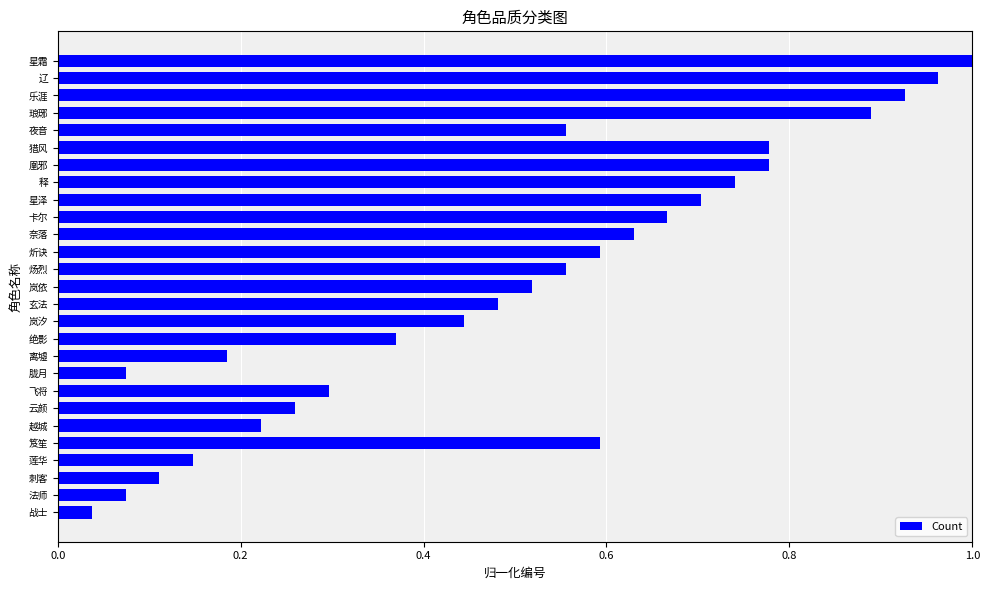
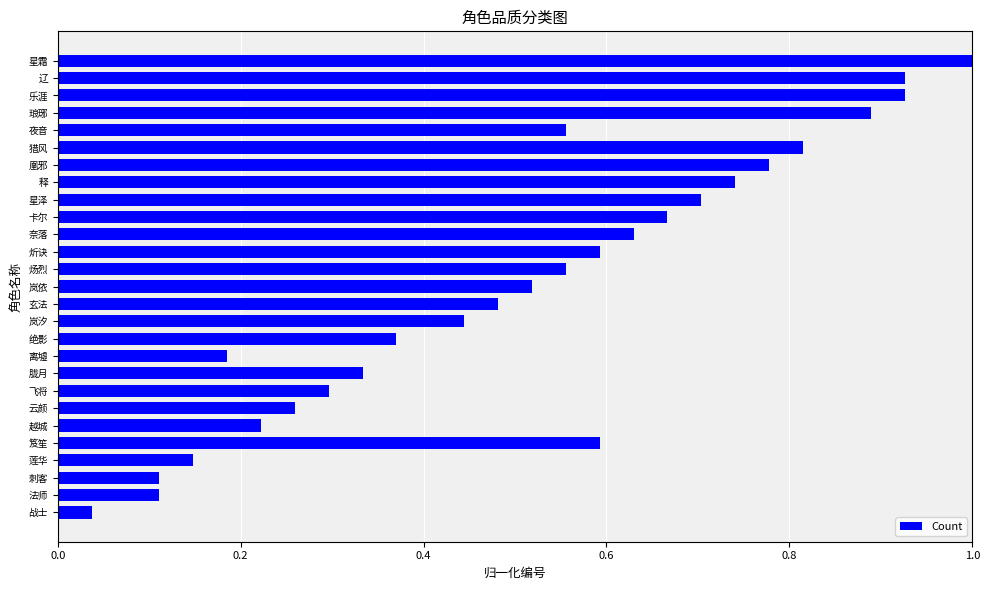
  {
    "星霜": 1.00,
-   "辽": 0.96,
+   "辽": 0.93,
    "乐涯": 0.93,
    "琅琊": 0.89,
    "夜音": 0.56,
-   "猎风": 0.78,
+   "猎风": 0.81,
    "凰邪": 0.78,
    "释": 0.74,
    "星泽": 0.70,
    "卡尔": 0.67,
    "奈落": 0.63,
    "炘诀": 0.59,
    "炀烈": 0.56,
    "岚依": 0.52,
    "玄法": 0.48,
    "岚汐": 0.44,
    "绝影": 0.37,
    "离墟": 0.19,
-   "胧月": 0.07,
+   "胧月": 0.33,
    "飞将": 0.30,
    "云颜": 0.26,
    "越城": 0.22,
    "笈笙": 0.59,
    "莲华": 0.15,
    "刺客": 0.11,
-   "法师": 0.07,
+   "法师": 0.11,
    "战士": 0.04
  }
